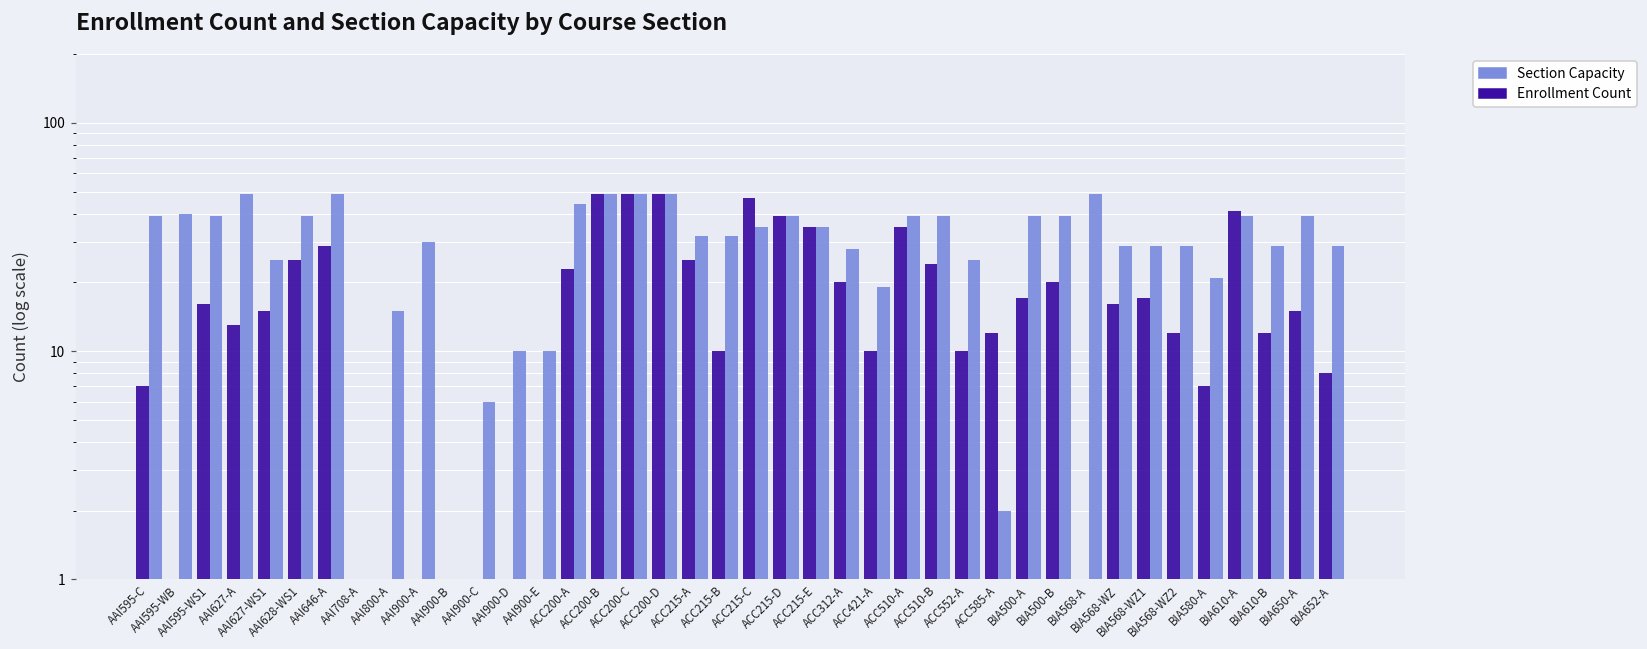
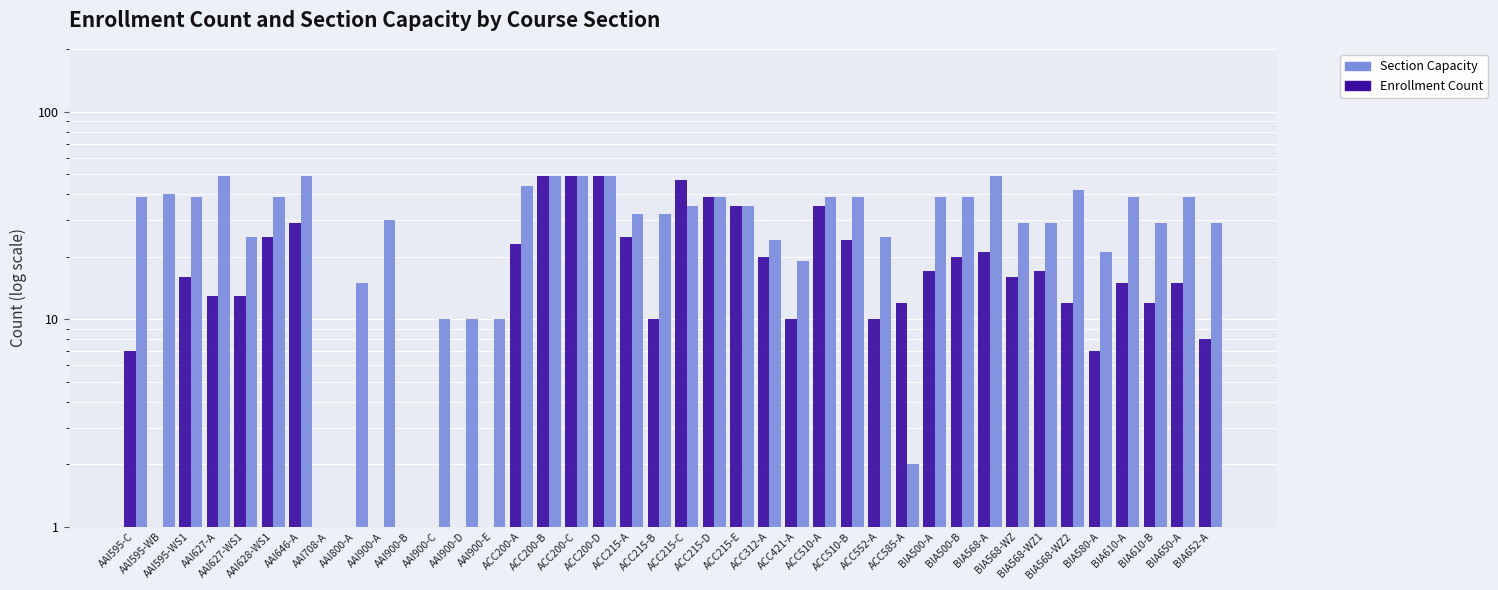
  {
    "Enrollment Count": {
      "AAI595-C": 7,
      "AAI595-WS1": 16,
      "AAI627-A": 13,
-     "AAI627-WS1": 15,
+     "AAI627-WS1": 13,
      "AAI628-WS1": 25,
      "AAI646-A": 29,
      "AAI800-A": 1,
      "ACC200-A": 23,
      "ACC200-B": 49,
      "ACC200-C": 49,
      "ACC200-D": 49,
      "ACC215-A": 25,
      "ACC215-B": 10,
      "ACC215-C": 47,
      "ACC215-D": 39,
      "ACC215-E": 35,
      "ACC312-A": 20,
      "ACC421-A": 10,
      "ACC510-A": 35,
      "ACC510-B": 24,
      "ACC552-A": 10,
      "ACC585-A": 12,
      "BIA500-A": 17,
      "BIA500-B": 20,
-     "BIA568-A": 1,
+     "BIA568-A": 21,
      "BIA568-WZ": 16,
      "BIA568-WZ1": 17,
      "BIA568-WZ2": 12,
      "BIA580-A": 7,
-     "BIA610-A": 41,
+     "BIA610-A": 15,
      "BIA610-B": 12,
      "BIA650-A": 15,
      "BIA652-A": 8
    },
    "Section Capacity": {
      "AAI595-C": 39,
      "AAI595-WB": 40,
      "AAI595-WS1": 39,
      "AAI627-A": 49,
      "AAI627-WS1": 25,
      "AAI628-WS1": 39,
      "AAI646-A": 49,
      "AAI800-A": 15,
      "AAI900-A": 30,
-     "AAI900-C": 6,
+     "AAI900-C": 10,
      "AAI900-D": 10,
      "AAI900-E": 10,
      "ACC200-A": 44,
      "ACC200-B": 49,
      "ACC200-C": 49,
      "ACC200-D": 49,
      "ACC215-A": 32,
      "ACC215-B": 32,
      "ACC215-C": 35,
      "ACC215-D": 39,
      "ACC215-E": 35,
-     "ACC312-A": 28,
+     "ACC312-A": 24,
      "ACC421-A": 19,
      "ACC510-A": 39,
      "ACC510-B": 39,
      "ACC552-A": 25,
      "ACC585-A": 2,
      "BIA500-A": 39,
      "BIA500-B": 39,
      "BIA568-A": 49,
      "BIA568-WZ": 29,
      "BIA568-WZ1": 29,
-     "BIA568-WZ2": 29,
+     "BIA568-WZ2": 42,
      "BIA580-A": 21,
      "BIA610-A": 39,
      "BIA610-B": 29,
      "BIA650-A": 39,
      "BIA652-A": 29
    }
  }
